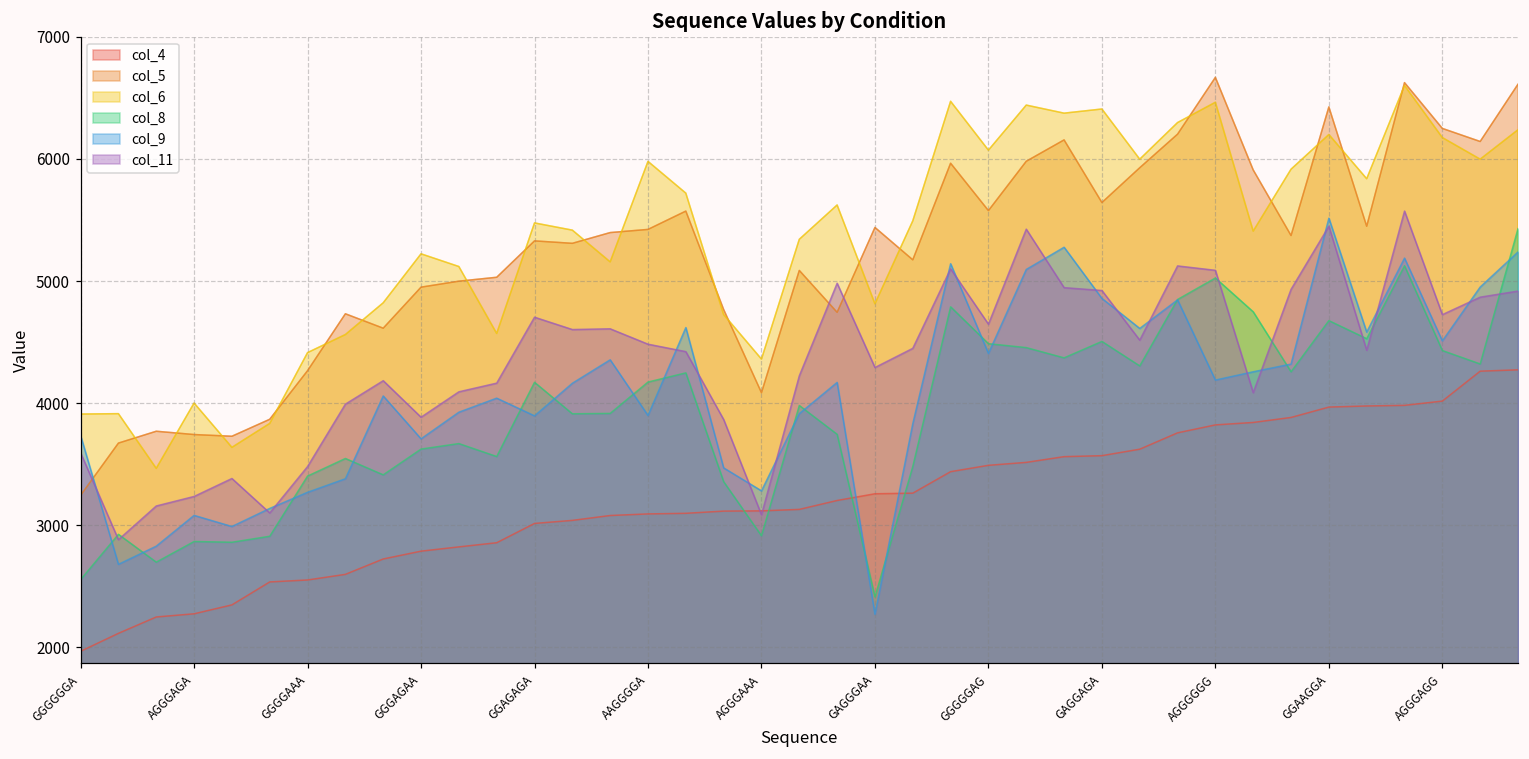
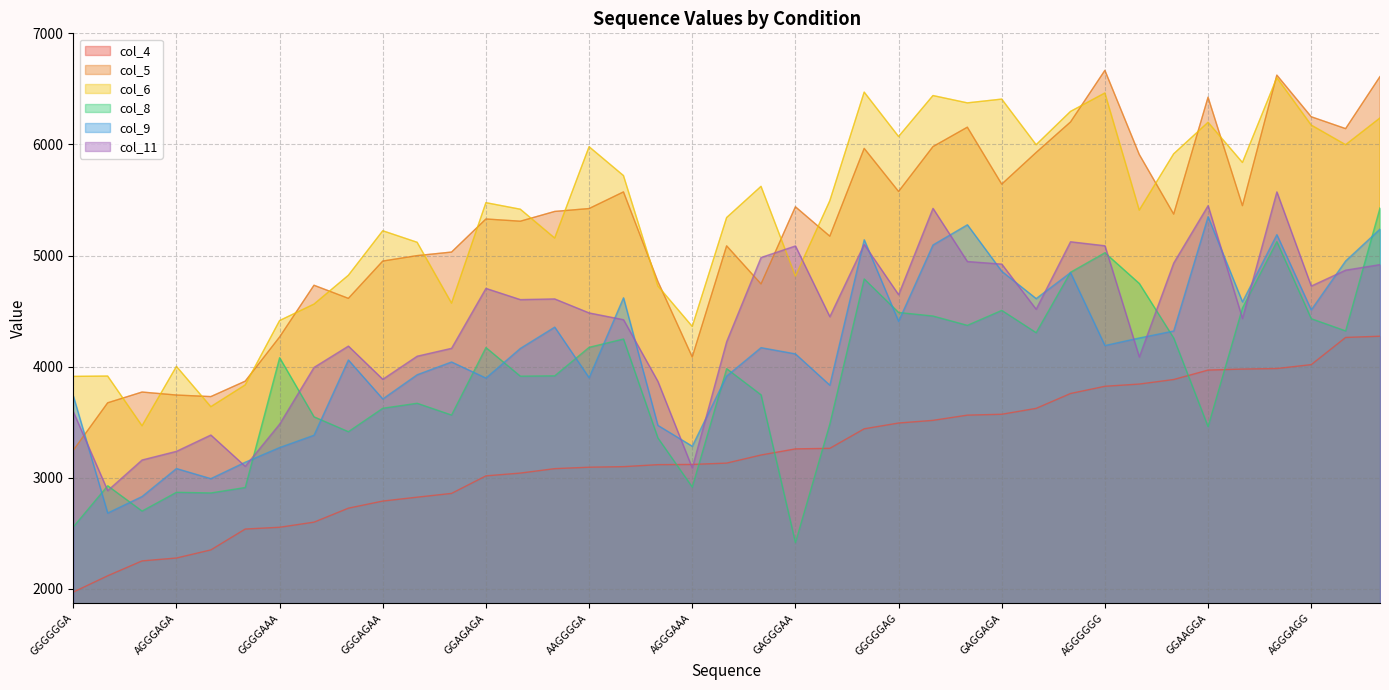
  {
    "col_8": {
      "GGGGGGA": 2550,
-     "GGGGAAA": 3400,
+     "GGGGAAA": 4080,
      "GGGAGAA": 3620,
      "GAGGGAA": 2410,
      "GAGGAGA": 4510,
-     "GGAAGGA": 4680
+     "GGAAGGA": 3460
    },
    "col_9": {
      "GGGGGGA": 3740,
      "GGGGAAA": 3270,
      "GGGAGAA": 3710,
-     "GAGGGAA": 2270,
+     "GAGGGAA": 4110,
      "GAGGAGA": 4860,
-     "GGAAGGA": 5520
+     "GGAAGGA": 5350
    },
    "col_11": {
      "GGGGGGA": 3590,
      "GGGGAAA": 3480,
      "GGGAGAA": 3890,
-     "GAGGGAA": 4290,
+     "GAGGGAA": 5090,
      "GAGGAGA": 4920,
      "GGAAGGA": 5450
    }
  }
